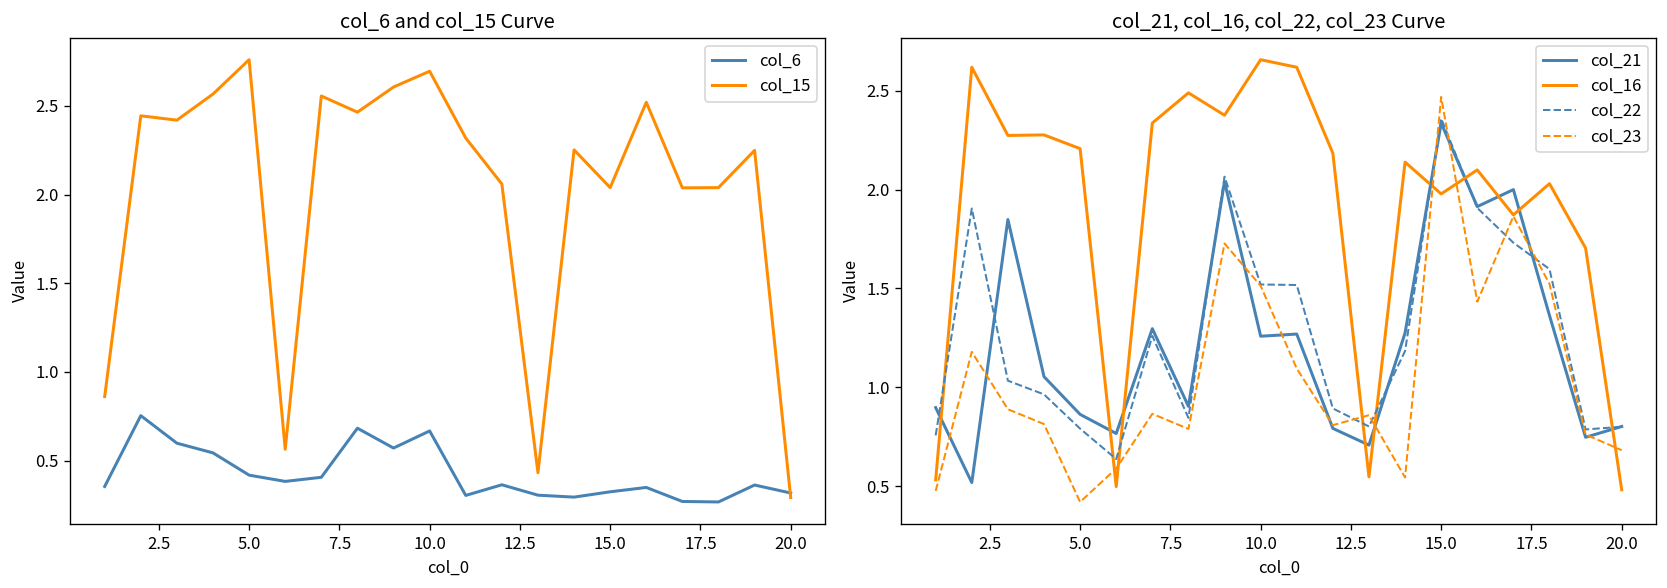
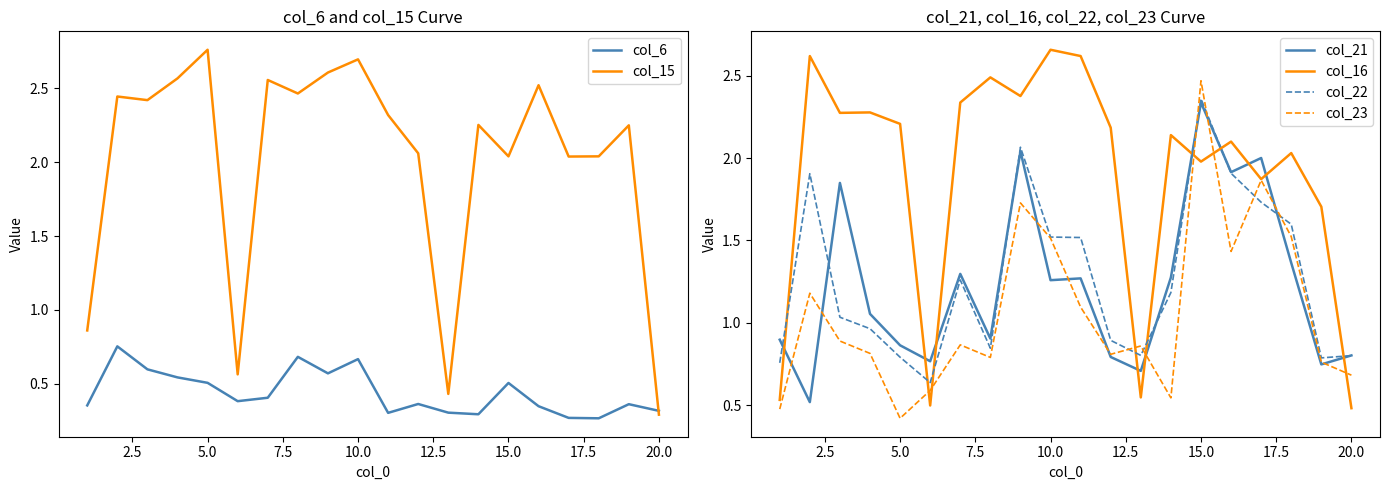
  {
    "col_6 and col_15 Curve": {
      "col_6": {
-       "5.0": 0.42,
+       "5.0": 0.51,
        "10.0": 0.67,
-       "15.0": 0.32,
+       "15.0": 0.51,
        "20.0": 0.32
      },
      "col_15": {
        "5.0": 2.76,
        "10.0": 2.70,
        "15.0": 2.04,
        "20.0": 0.29
      }
    }
  }
